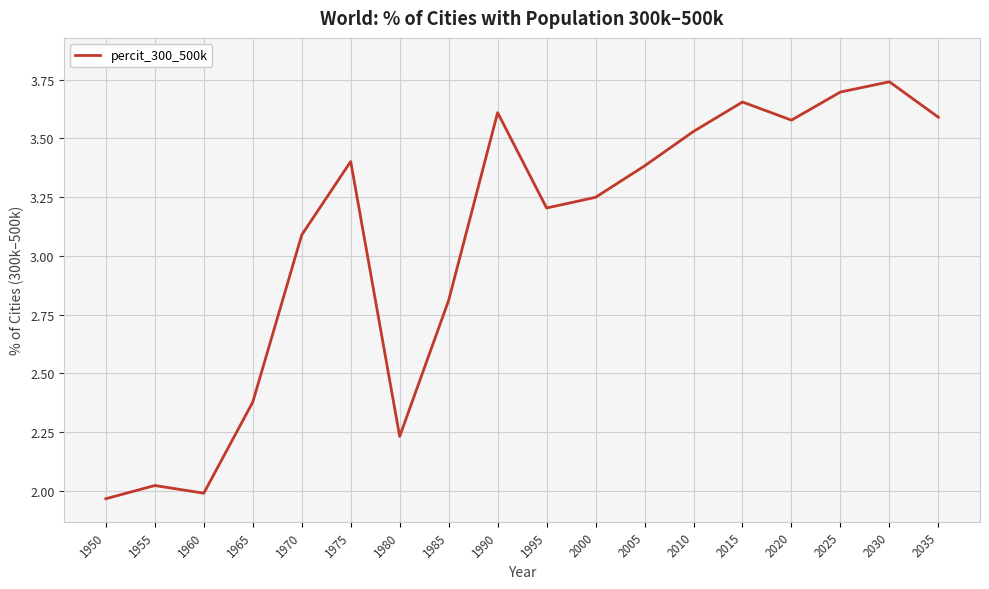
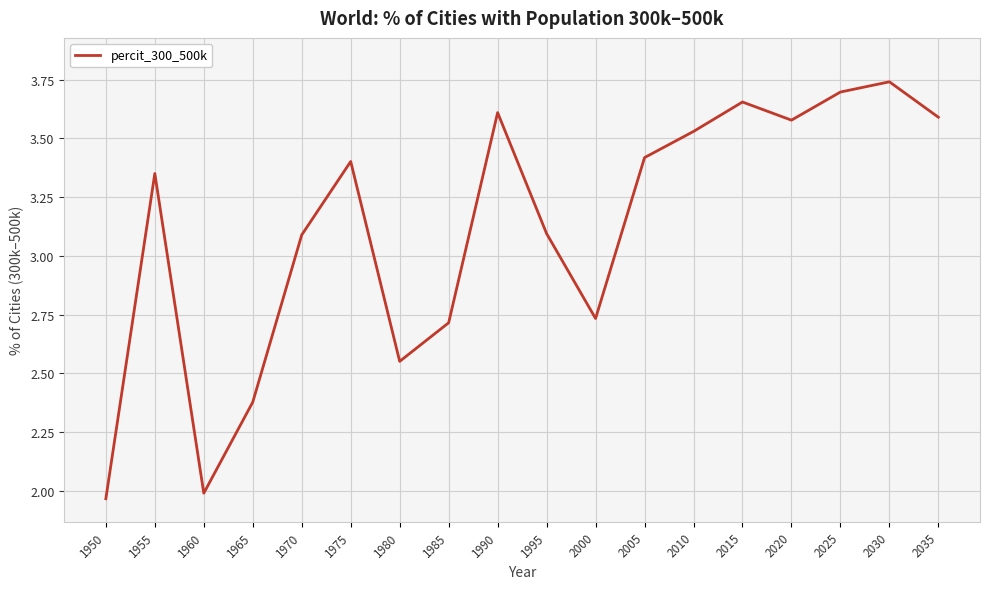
  {
    "1950": 1.97,
-   "1955": 2.02,
+   "1955": 3.35,
    "1960": 1.99,
    "1965": 2.38,
    "1970": 3.09,
    "1975": 3.40,
-   "1980": 2.23,
-   "1985": 2.81,
+   "1980": 2.55,
+   "1985": 2.71,
    "1990": 3.61,
-   "1995": 3.20,
-   "2000": 3.25,
-   "2005": 3.38,
+   "1995": 3.09,
+   "2000": 2.73,
+   "2005": 3.42,
    "2010": 3.53,
    "2015": 3.66,
    "2020": 3.58,
    "2025": 3.70,
    "2030": 3.74,
    "2035": 3.59
  }
